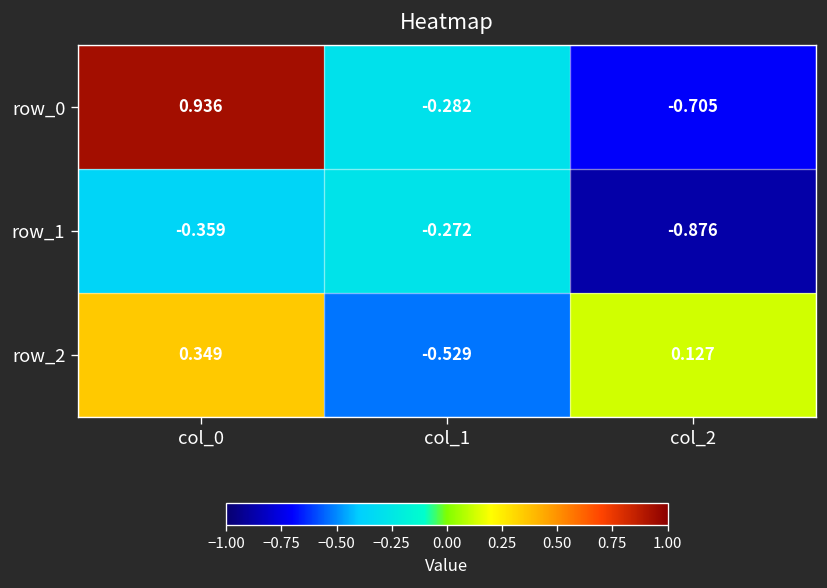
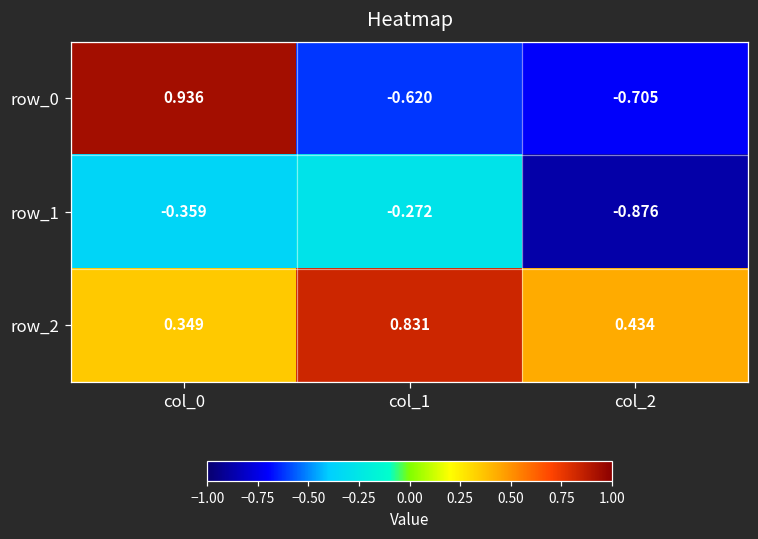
  {
    "row_0": {
      "col_0": 0.936,
-     "col_1": -0.282,
+     "col_1": -0.620,
      "col_2": -0.705
    },
    "row_1": {
      "col_0": -0.359,
      "col_1": -0.272,
      "col_2": -0.876
    },
    "row_2": {
      "col_0": 0.349,
-     "col_1": -0.529,
-     "col_2": 0.127
+     "col_1": 0.831,
+     "col_2": 0.434
    }
  }
